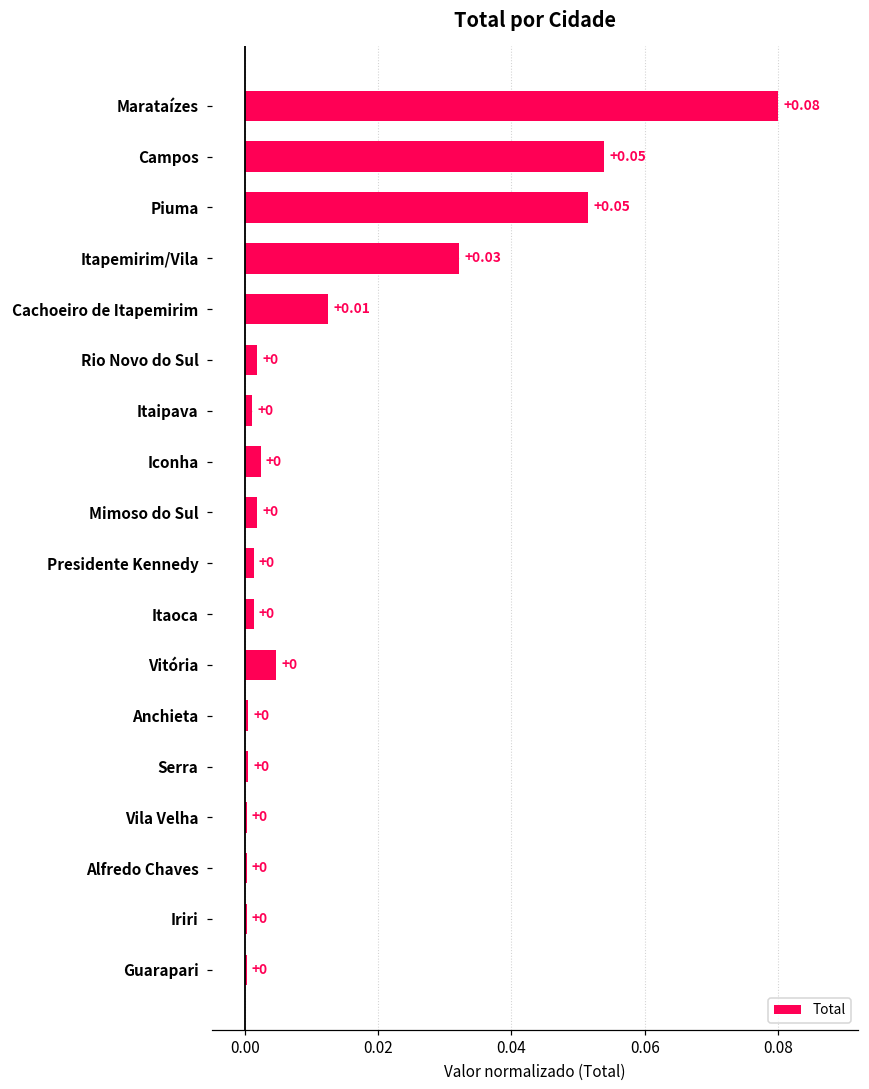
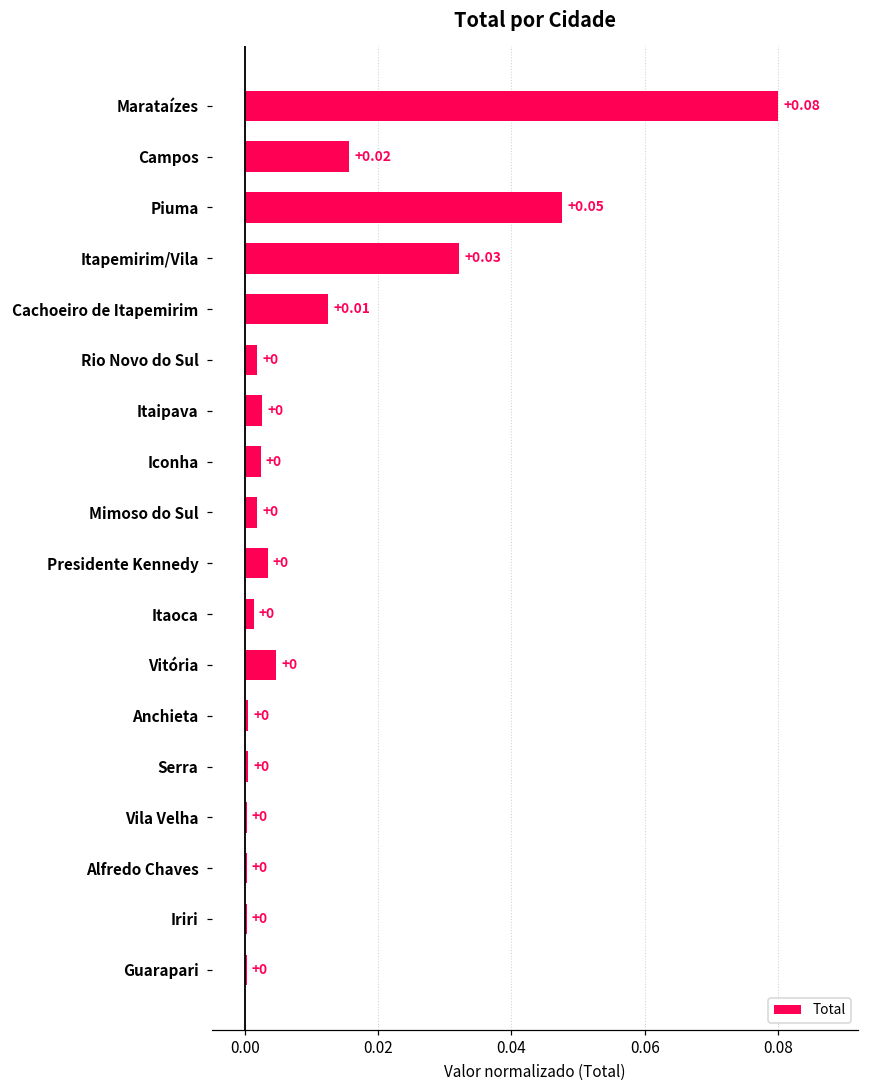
  {
    "Total": {
      "Marataízes": "+0.08",
-     "Campos": "+0.05",
-     "Piuma": "0.052",
+     "Campos": "+0.02",
+     "Piuma": "0.048",
      "Itapemirim/Vila": "+0.03",
      "Cachoeiro de Itapemirim": "+0.01",
      "Rio Novo do Sul": "+0",
-     "Itaipava": "0.001",
+     "Itaipava": "0.003",
      "Iconha": "+0",
      "Mimoso do Sul": "+0",
-     "Presidente Kennedy": "0.001",
+     "Presidente Kennedy": "0.003",
      "Itaoca": "+0",
      "Vitória": "+0",
      "Anchieta": "+0",
      "Serra": "+0",
      "Vila Velha": "+0",
      "Alfredo Chaves": "+0",
      "Iriri": "+0",
      "Guarapari": "+0"
    }
  }
